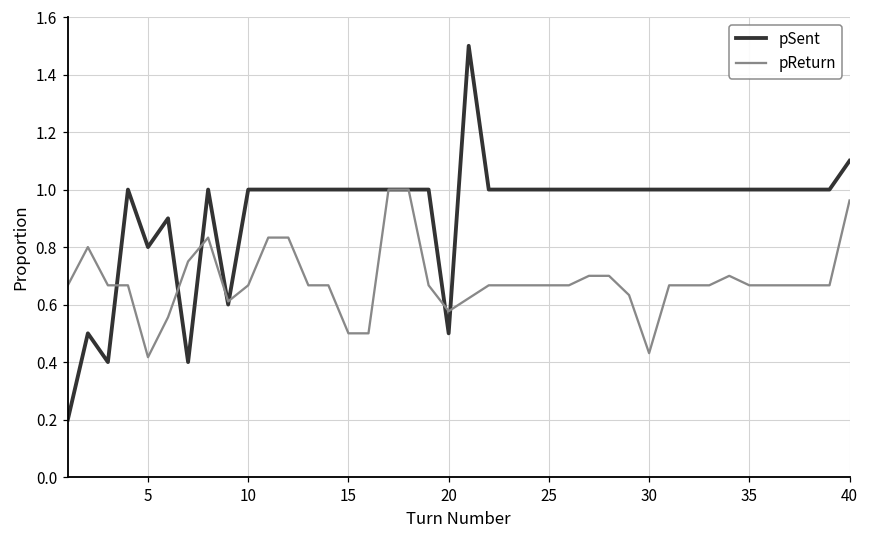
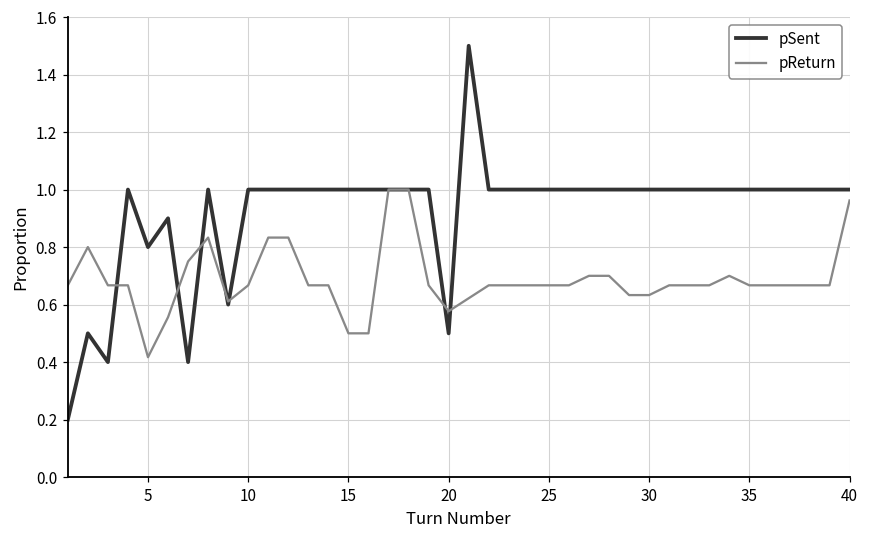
  {
    "pSent": {
      "5": 0.8,
      "10": 1.0,
      "15": 1.0,
      "20": 0.5,
      "25": 1.0,
      "30": 1.0,
      "35": 1.0,
-     "40": 1.1
+     "40": 1.0
    },
    "pReturn": {
      "5": 0.42,
      "10": 0.67,
      "15": 0.50,
      "20": 0.58,
      "25": 0.67,
-     "30": 0.43,
+     "30": 0.63,
      "35": 0.67,
      "40": 0.96
    }
  }
